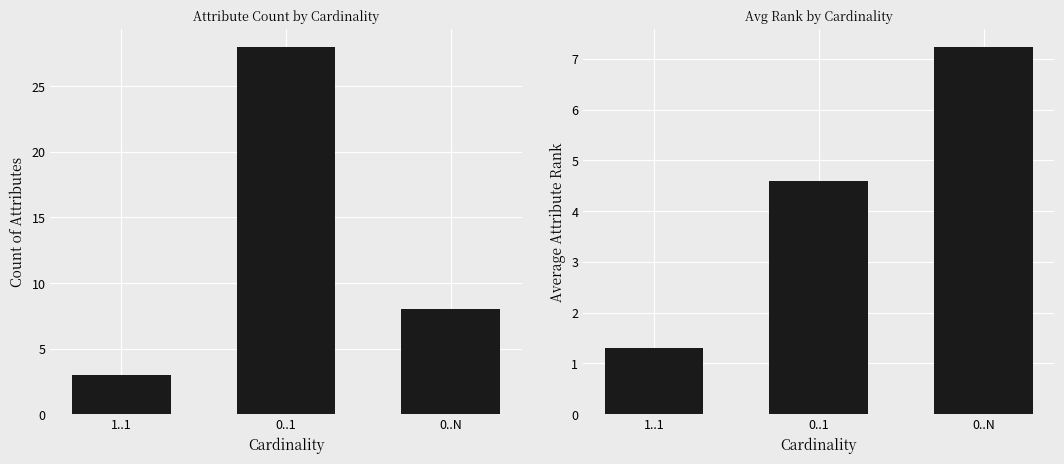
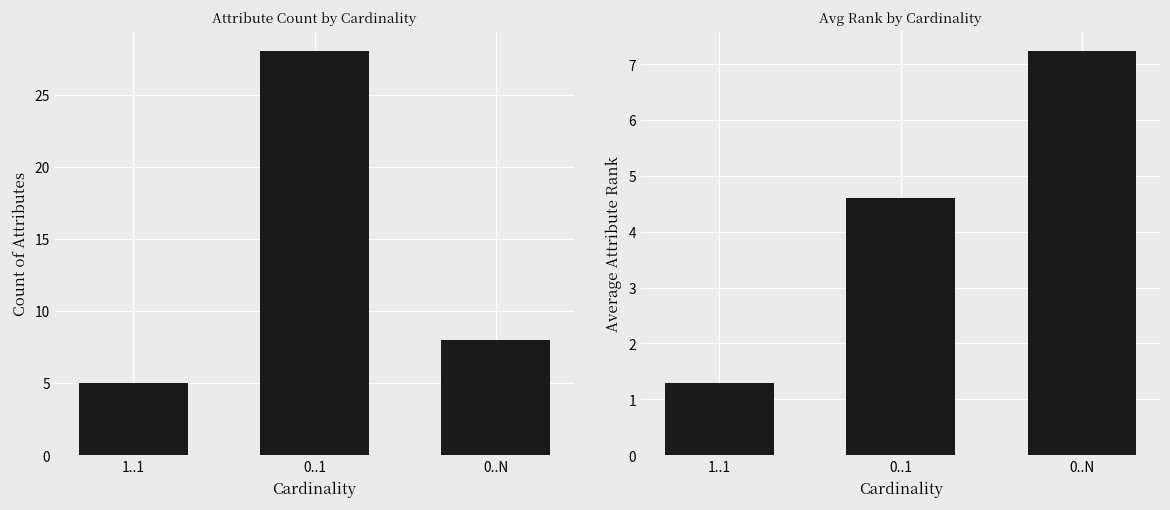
  {
    "Attribute Count by Cardinality": {
-     "1..1": 3,
+     "1..1": 5,
      "0..1": 28,
      "0..N": 8
    },
    "Avg Rank by Cardinality": {
      "1..1": 1.3,
      "0..1": 4.6,
      "0..N": 7.2
    }
  }
